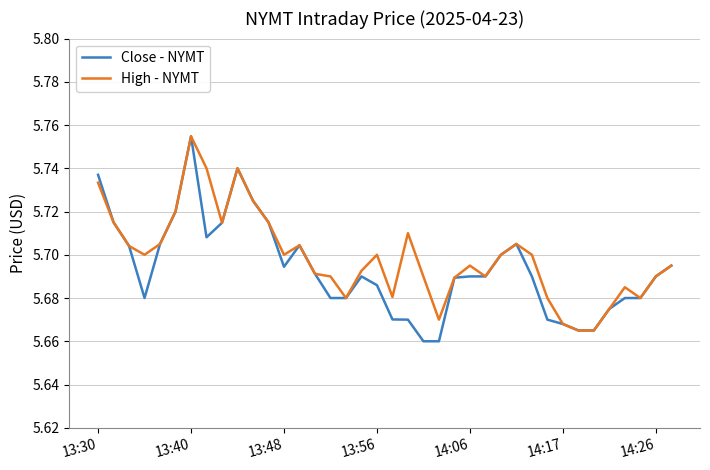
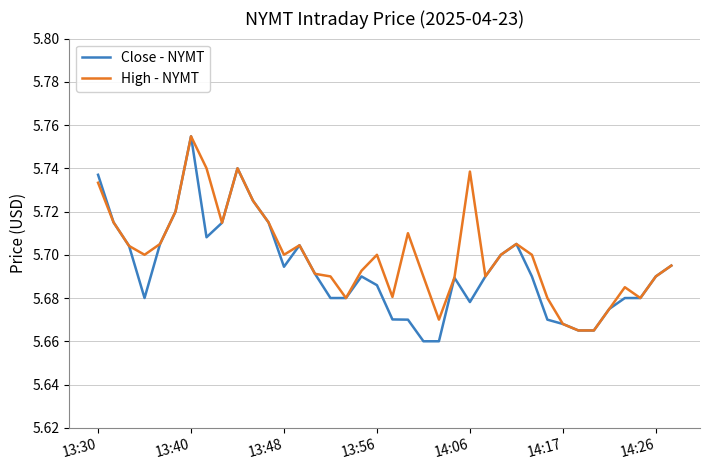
  {
    "Close - NYMT": {
      "13:30": 5.737,
      "13:48": 5.694,
      "13:56": 5.686,
-     "14:06": 5.690
+     "14:06": 5.678
    },
    "High - NYMT": {
      "13:30": 5.733,
      "13:48": 5.700,
      "13:56": 5.700,
-     "14:06": 5.695
+     "14:06": 5.738
    }
  }
